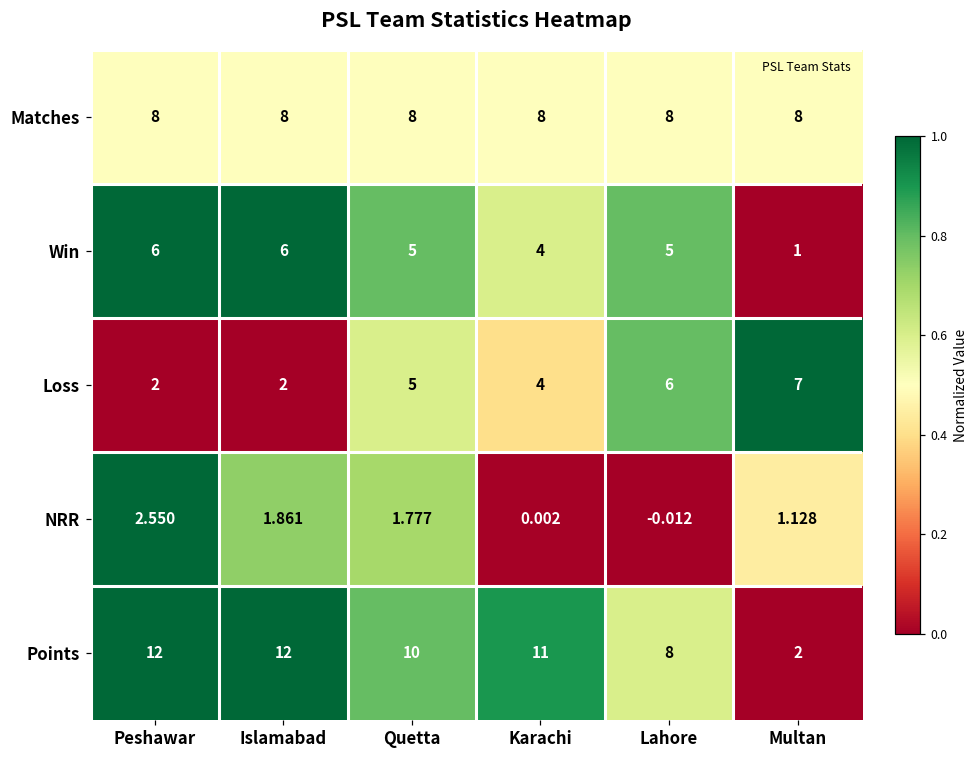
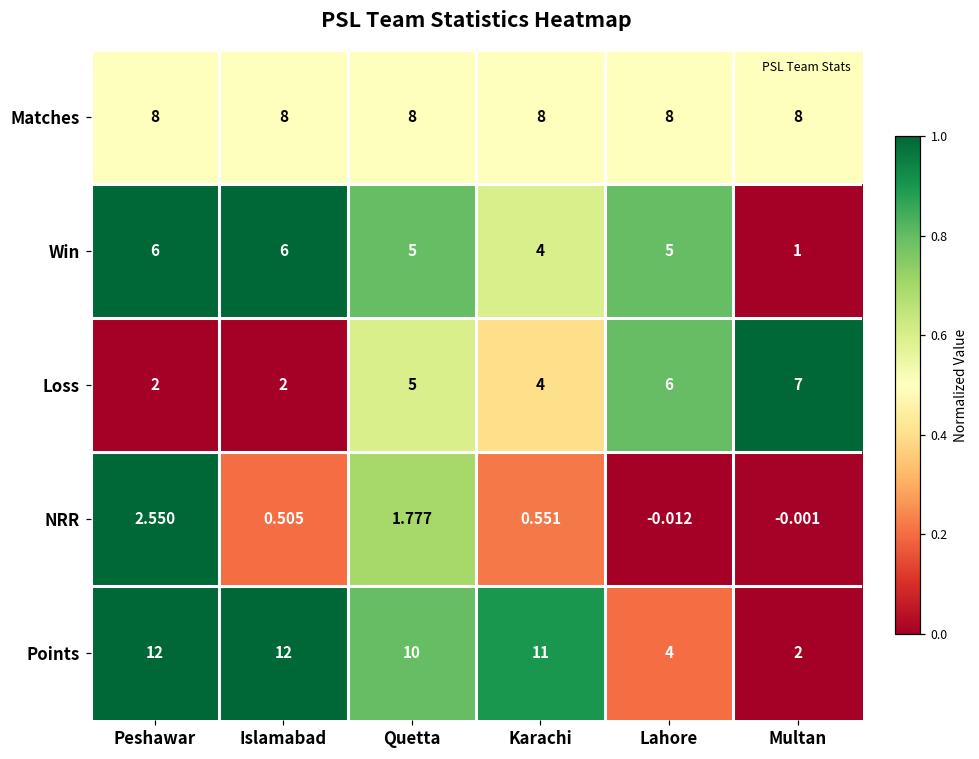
  {
    "Matches": {
      "Peshawar": 8,
      "Islamabad": 8,
      "Quetta": 8,
      "Karachi": 8,
      "Lahore": 8,
      "Multan": 8
    },
    "Win": {
      "Peshawar": 6,
      "Islamabad": 6,
      "Quetta": 5,
      "Karachi": 4,
      "Lahore": 5,
      "Multan": 1
    },
    "Loss": {
      "Peshawar": 2,
      "Islamabad": 2,
      "Quetta": 5,
      "Karachi": 4,
      "Lahore": 6,
      "Multan": 7
    },
    "NRR": {
      "Peshawar": 2.550,
-     "Islamabad": 1.861,
+     "Islamabad": 0.505,
      "Quetta": 1.777,
-     "Karachi": 0.002,
+     "Karachi": 0.551,
      "Lahore": -0.012,
-     "Multan": 1.128
+     "Multan": -0.001
    },
    "Points": {
      "Peshawar": 12,
      "Islamabad": 12,
      "Quetta": 10,
      "Karachi": 11,
-     "Lahore": 8,
+     "Lahore": 4,
      "Multan": 2
    }
  }
